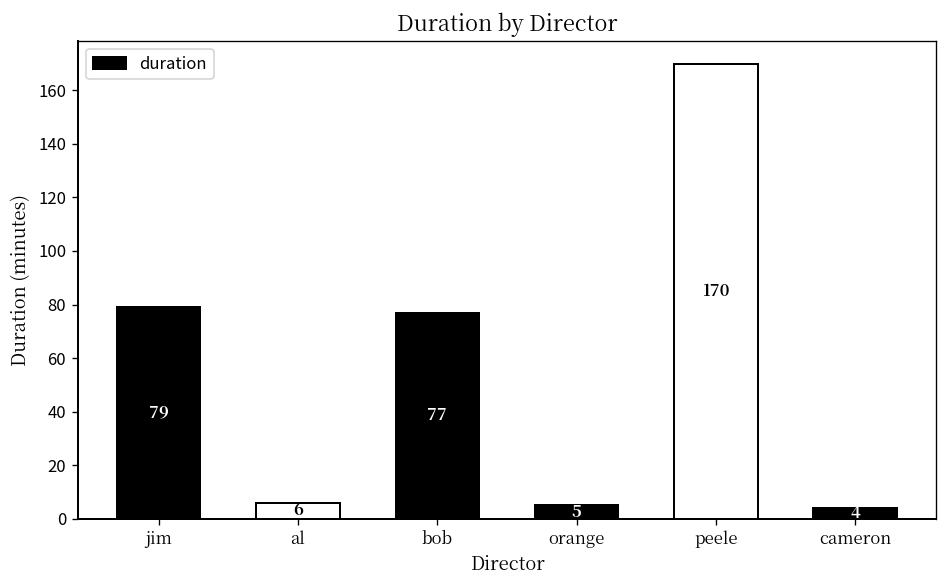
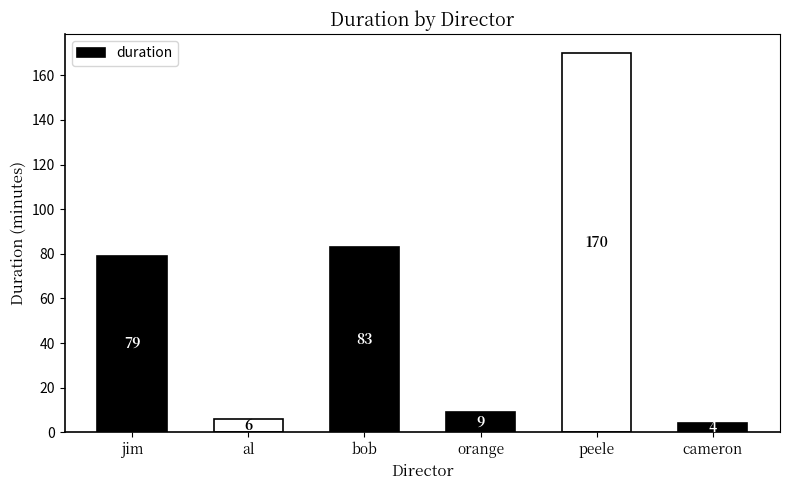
  {
    "jim": 79,
    "al": 6,
-   "bob": 77,
-   "orange": 5,
+   "bob": 83,
+   "orange": 9,
    "peele": 170,
    "cameron": 4
  }
